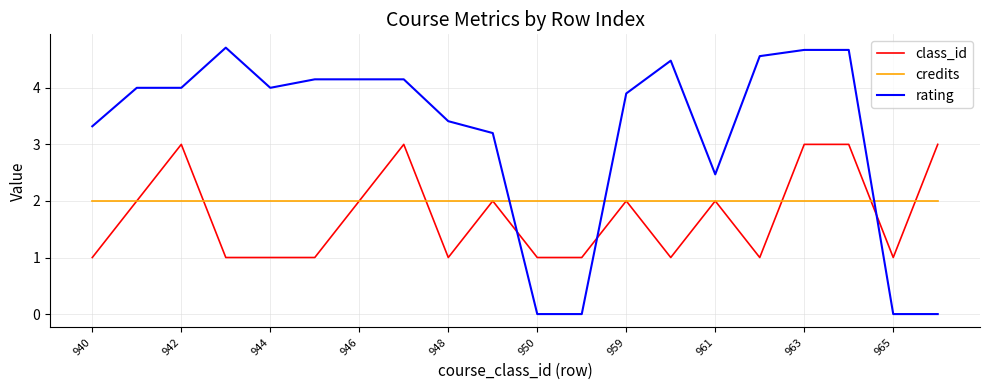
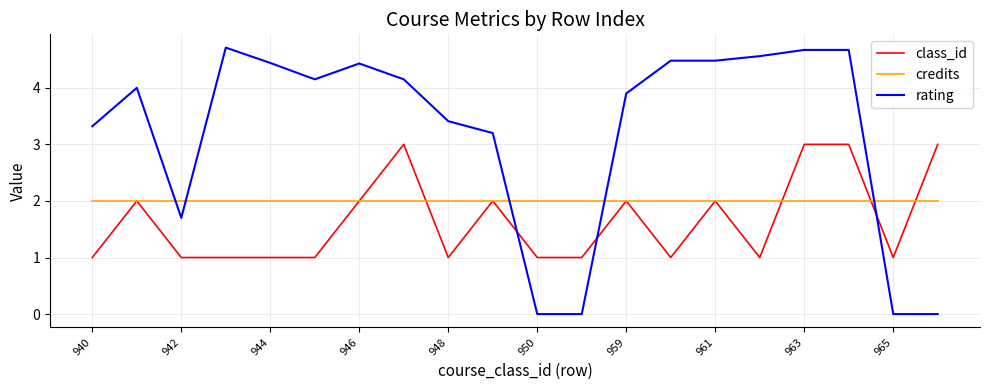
  {
    "class_id": {
      "940": 1,
-     "942": 3,
+     "942": 1,
      "944": 1,
      "948": 1,
      "950": 1,
      "963": 3,
      "965": 1
    },
    "credits": {
      "940": 2.0,
      "942": 2.0,
      "944": 2.0,
      "948": 2.0,
      "950": 2.0,
      "963": 2.0,
      "965": 2.0
    },
    "rating": {
      "940": 3.3,
-     "942": 4.0,
-     "944": 4.0,
-     "946": 4.2,
+     "942": 1.7,
+     "944": 4.4,
+     "946": 4.4,
      "948": 3.4,
      "950": 0.0,
      "959": 3.9,
-     "961": 2.5,
+     "961": 4.5,
      "963": 4.7,
      "965": 0.0
    }
  }
